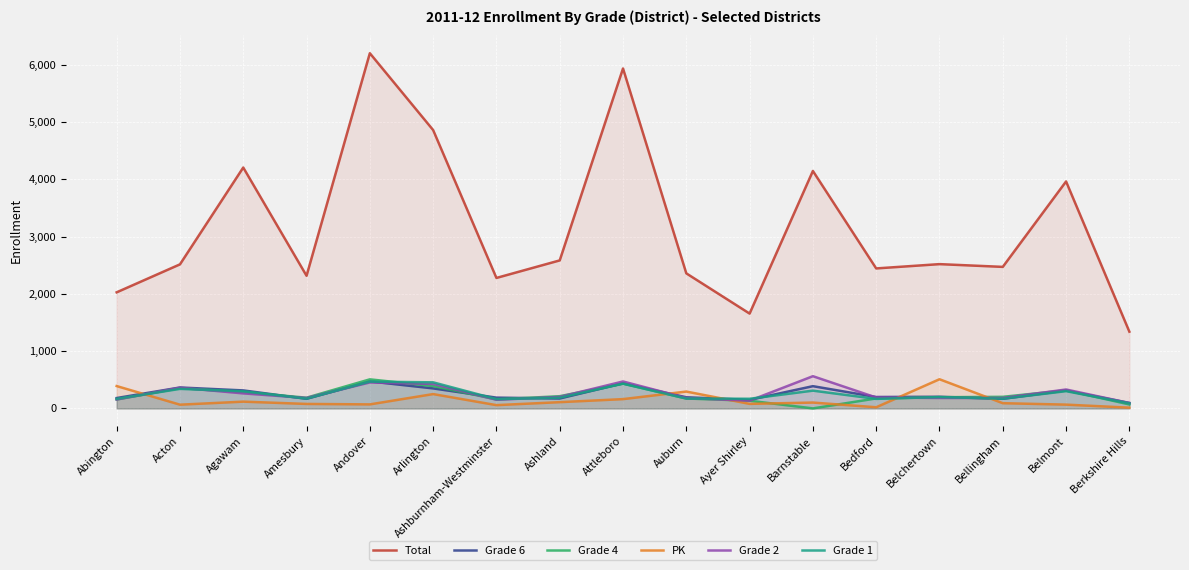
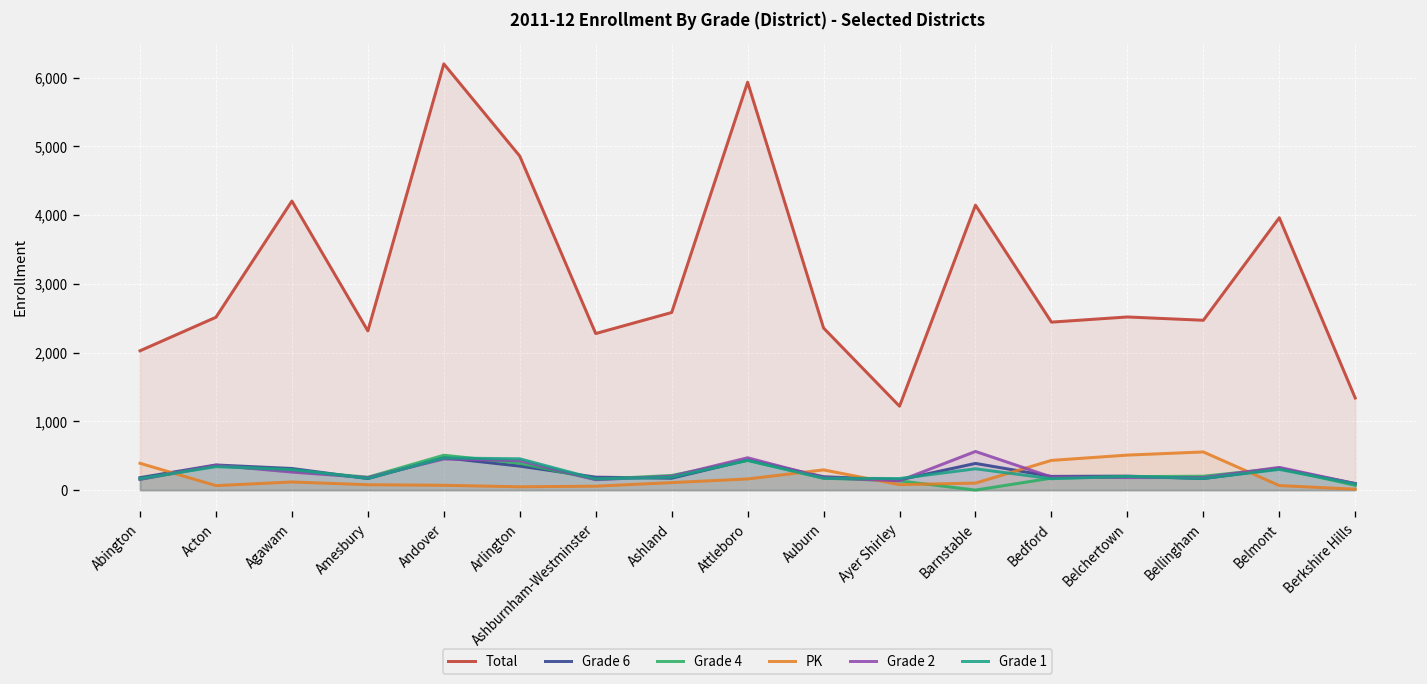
  {
    "Total": {
      "Abington": "2,000",
      "Acton": "2,500",
      "Agawam": "4,200",
      "Amesbury": "2,300",
      "Andover": "6,200",
      "Arlington": "4,900",
      "Ashburnham-Westminster": "2,300",
      "Ashland": "2,600",
      "Attleboro": "5,900",
      "Auburn": "2,400",
-     "Ayer Shirley": "1,700",
+     "Ayer Shirley": "1,200",
      "Barnstable": "4,100",
      "Bedford": "2,400",
      "Belchertown": "2,500",
      "Bellingham": "2,500",
      "Belmont": "4,000",
      "Berkshire Hills": "1,300"
    },
    "Grade 6": {
      "Barnstable": "400"
    },
    "PK": {
      "Abington": "400",
      "Acton": "100",
      "Agawam": "100",
      "Amesbury": "100",
      "Andover": "100",
-     "Arlington": "300",
+     "Arlington": "0",
      "Ashburnham-Westminster": "100",
      "Ashland": "100",
      "Attleboro": "200",
      "Auburn": "300",
      "Ayer Shirley": "100",
      "Barnstable": "100",
-     "Bedford": "0",
+     "Bedford": "400",
      "Belchertown": "500",
-     "Bellingham": "100",
+     "Bellingham": "600",
      "Belmont": "100",
      "Berkshire Hills": "0"
    },
    "Grade 2": {
      "Barnstable": "600"
    }
  }
